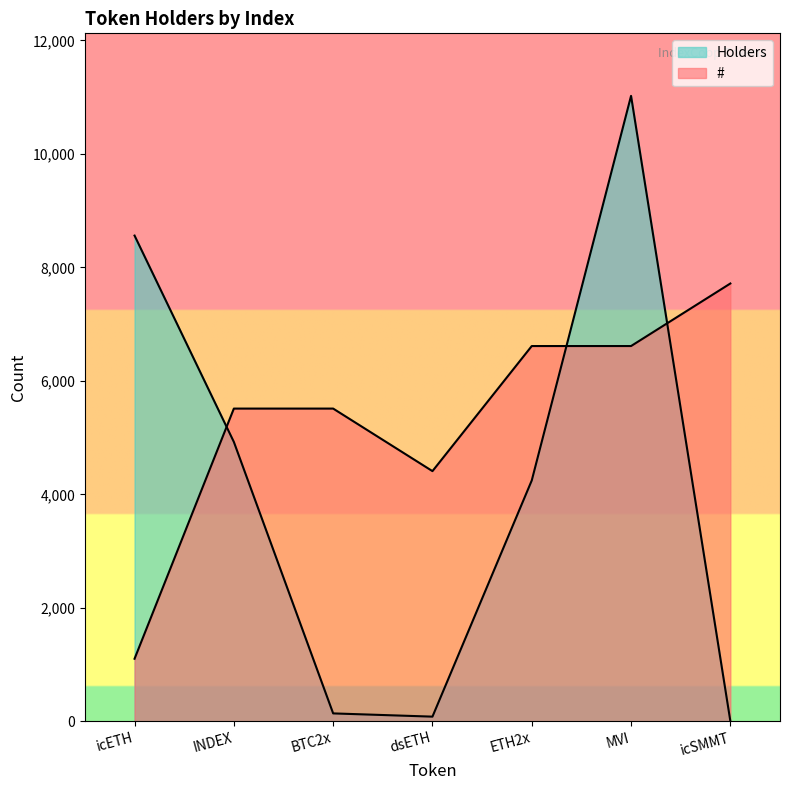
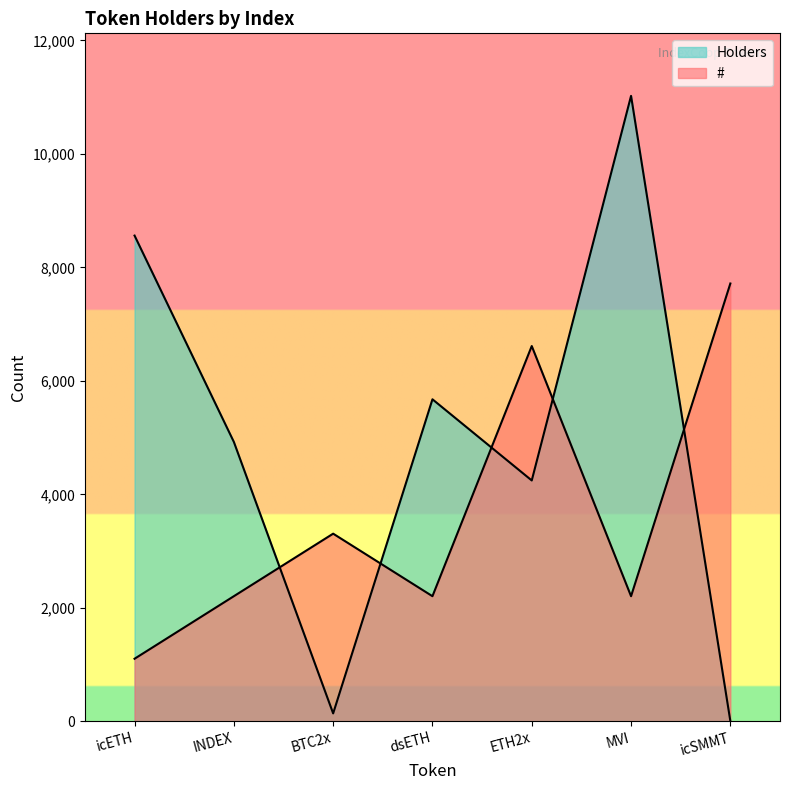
  {
    "Holders": {
      "icETH": "8,600",
      "INDEX": "4,900",
      "BTC2x": "100",
-     "dsETH": "100",
+     "dsETH": "5,700",
      "ETH2x": "4,200",
      "MVI": "11,000",
      "icSMMT": "0"
    },
    "#": {
      "icETH": "1,100",
-     "INDEX": "5,500",
-     "BTC2x": "5,500",
-     "dsETH": "4,400",
+     "INDEX": "2,200",
+     "BTC2x": "3,300",
+     "dsETH": "2,200",
      "ETH2x": "6,600",
-     "MVI": "6,600",
+     "MVI": "2,200",
      "icSMMT": "7,700"
    }
  }
